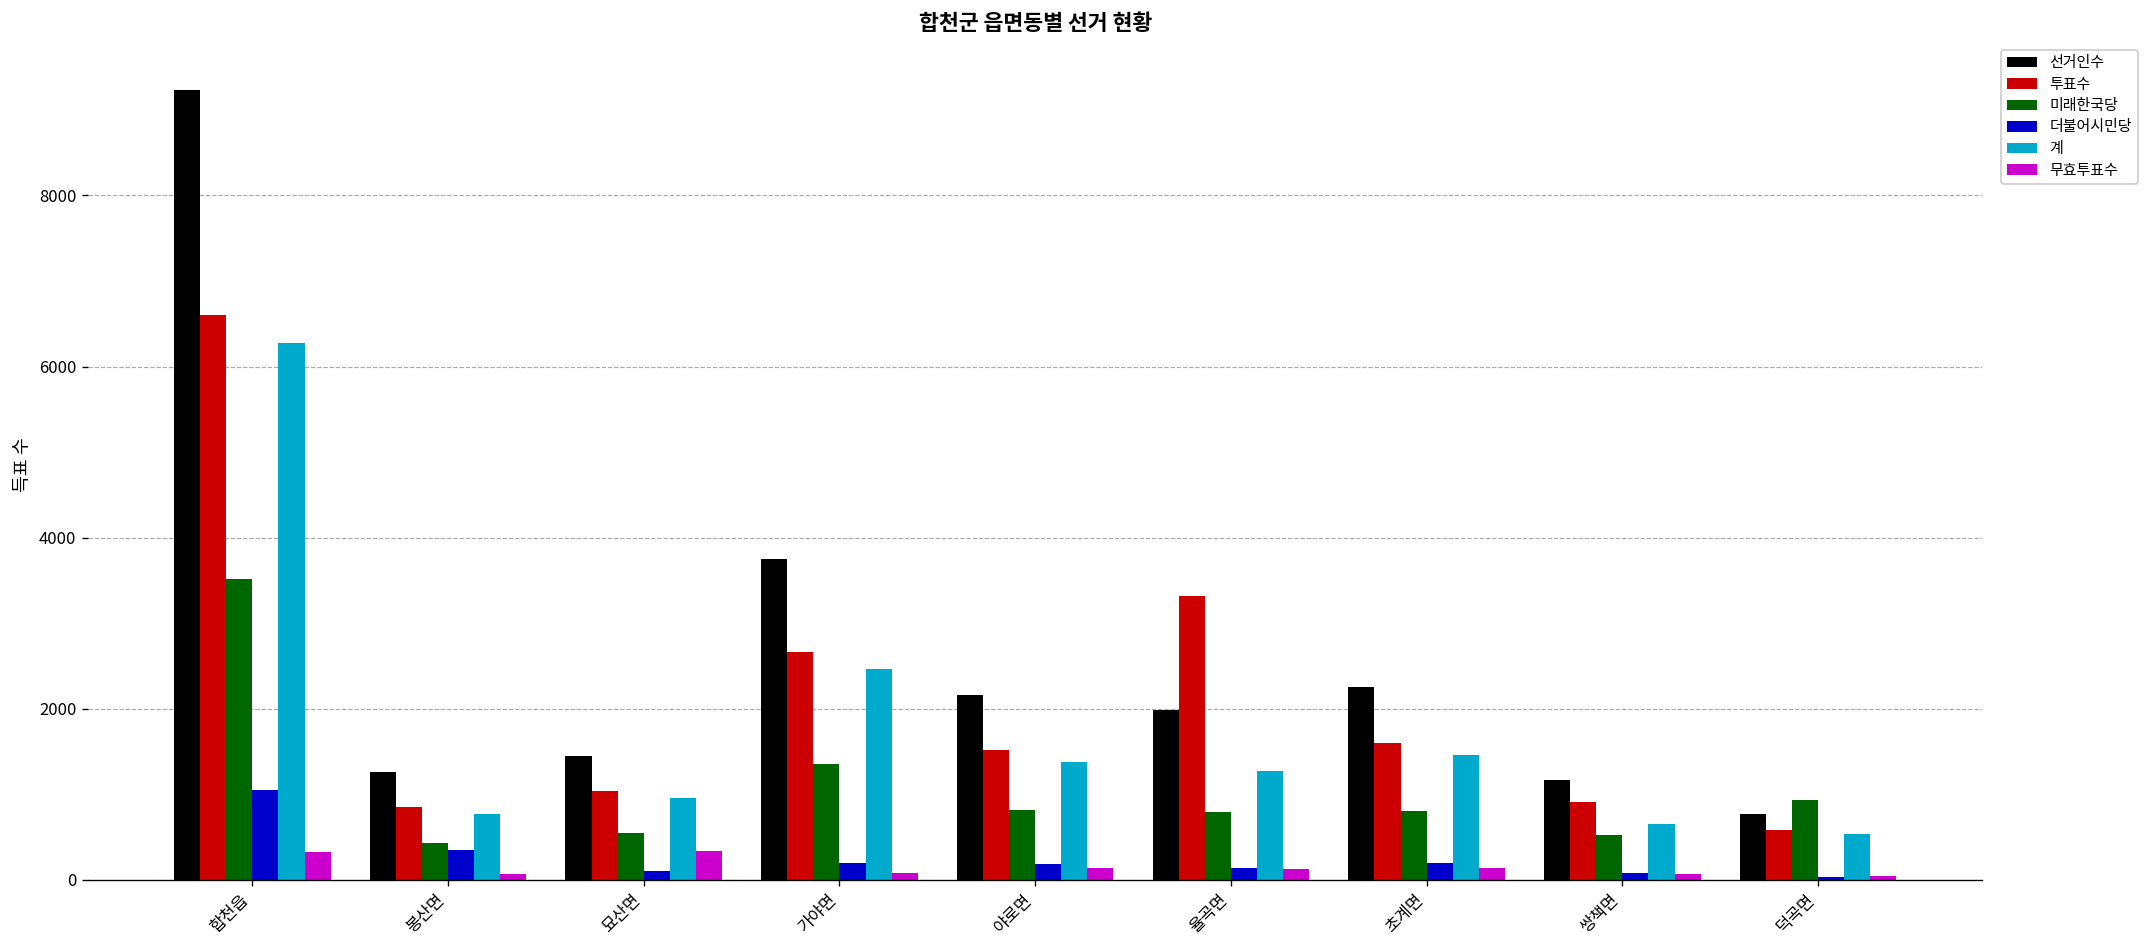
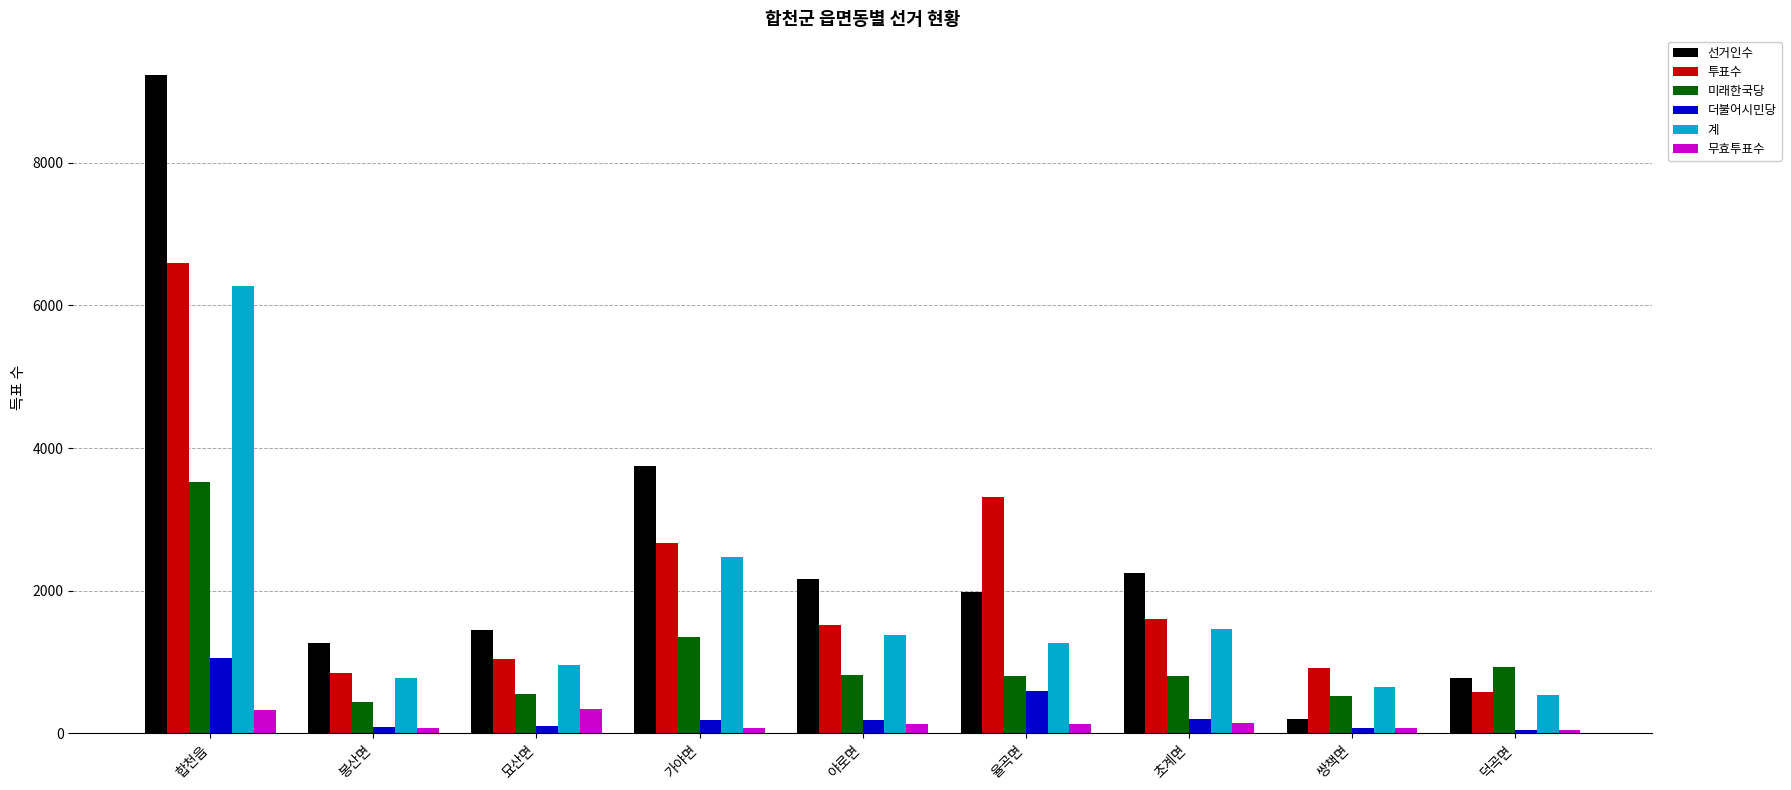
  {
    "선거인수": {
      "합천읍": 9200,
      "봉산면": 1300,
      "묘산면": 1400,
      "가야면": 3800,
      "야로면": 2200,
      "율곡면": 2000,
      "초계면": 2300,
-     "쌍책면": 1200,
+     "쌍책면": 200,
      "덕곡면": 800
    },
    "투표수": {
      "합천읍": 6600,
      "봉산면": 800,
      "묘산면": 1000,
      "가야면": 2700,
      "야로면": 1500,
      "율곡면": 3300,
      "초계면": 1600,
      "쌍책면": 900,
      "덕곡면": 600
    },
    "미래한국당": {
      "합천읍": 3500,
      "봉산면": 400,
      "묘산면": 600,
      "가야면": 1400,
      "야로면": 800,
      "율곡면": 800,
      "초계면": 800,
      "쌍책면": 500,
      "덕곡면": 900
    },
    "더불어시민당": {
      "합천읍": 1100,
-     "봉산면": 400,
+     "봉산면": 100,
      "묘산면": 100,
      "가야면": 200,
      "야로면": 200,
-     "율곡면": 100,
+     "율곡면": 600,
      "초계면": 200,
      "쌍책면": 100,
      "덕곡면": 0
    },
    "계": {
      "합천읍": 6300,
      "봉산면": 800,
      "묘산면": 1000,
      "가야면": 2500,
      "야로면": 1400,
      "율곡면": 1300,
      "초계면": 1500,
      "쌍책면": 600,
      "덕곡면": 500
    },
    "무효투표수": {
      "합천읍": 300,
      "봉산면": 100,
      "묘산면": 300,
      "가야면": 100,
      "야로면": 100,
      "율곡면": 100,
      "초계면": 100,
      "쌍책면": 100,
      "덕곡면": 0
    }
  }
